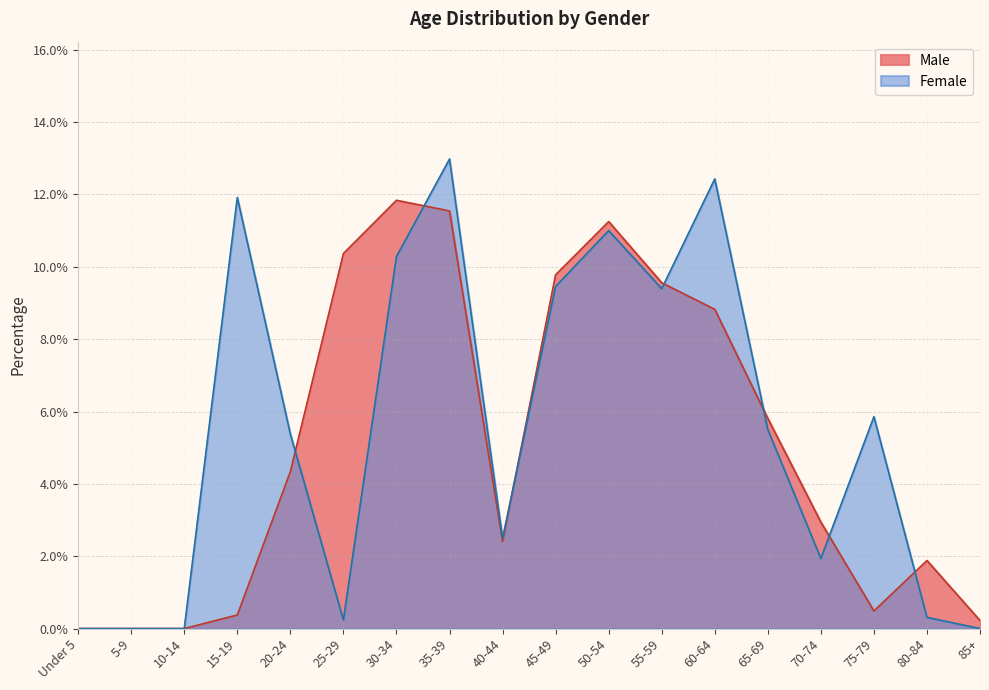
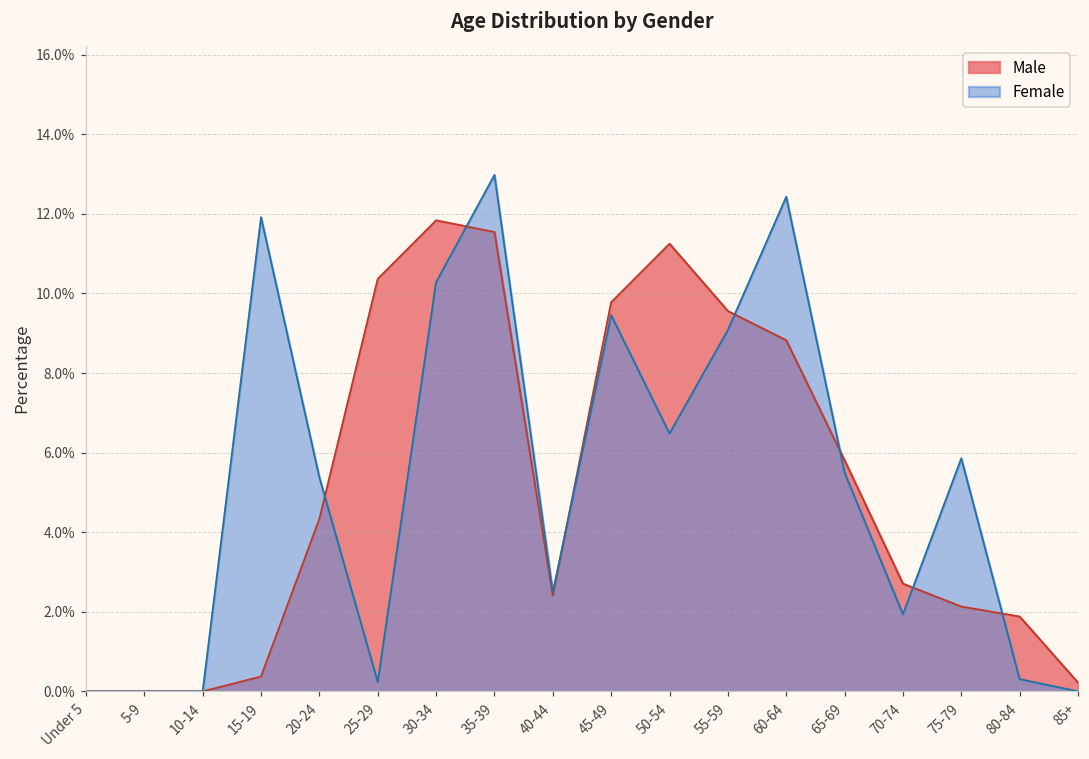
  {
    "Male": {
      "15-19": "0.4%",
      "20-24": "4.3%",
      "25-29": "10.4%",
      "30-34": "11.8%",
      "35-39": "11.5%",
      "40-44": "2.4%",
      "45-49": "9.8%",
      "50-54": "11.3%",
      "55-59": "9.6%",
      "60-64": "8.8%",
      "65-69": "5.8%",
-     "70-74": "2.9%",
-     "75-79": "0.5%",
+     "70-74": "2.7%",
+     "75-79": "2.1%",
      "80-84": "1.9%",
      "85+": "0.2%"
    },
    "Female": {
      "15-19": "11.9%",
      "20-24": "5.4%",
      "25-29": "0.2%",
      "30-34": "10.3%",
      "35-39": "13.0%",
      "40-44": "2.5%",
      "45-49": "9.5%",
-     "50-54": "11.0%",
-     "55-59": "9.4%",
+     "50-54": "6.5%",
+     "55-59": "9.1%",
      "60-64": "12.4%",
      "65-69": "5.5%",
      "70-74": "1.9%",
      "75-79": "5.9%",
      "80-84": "0.3%",
      "85+": "0.0%"
    }
  }
